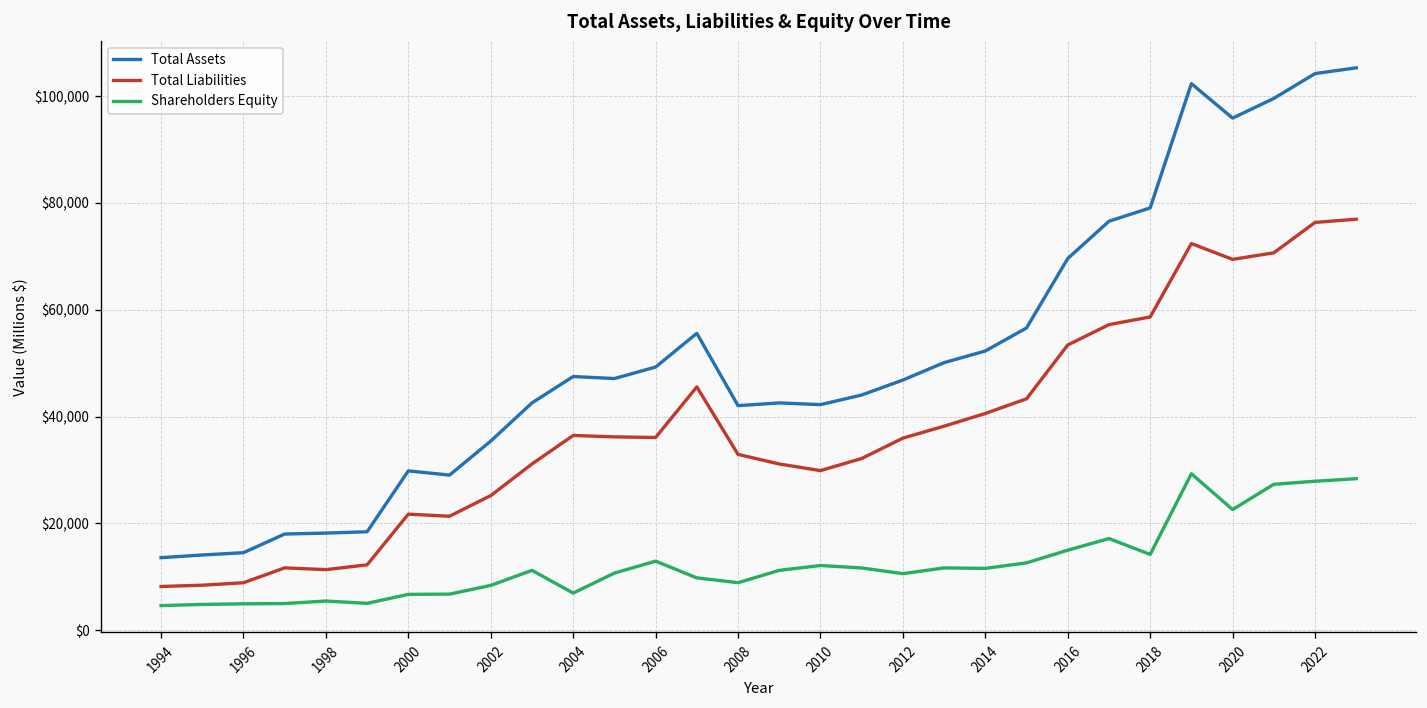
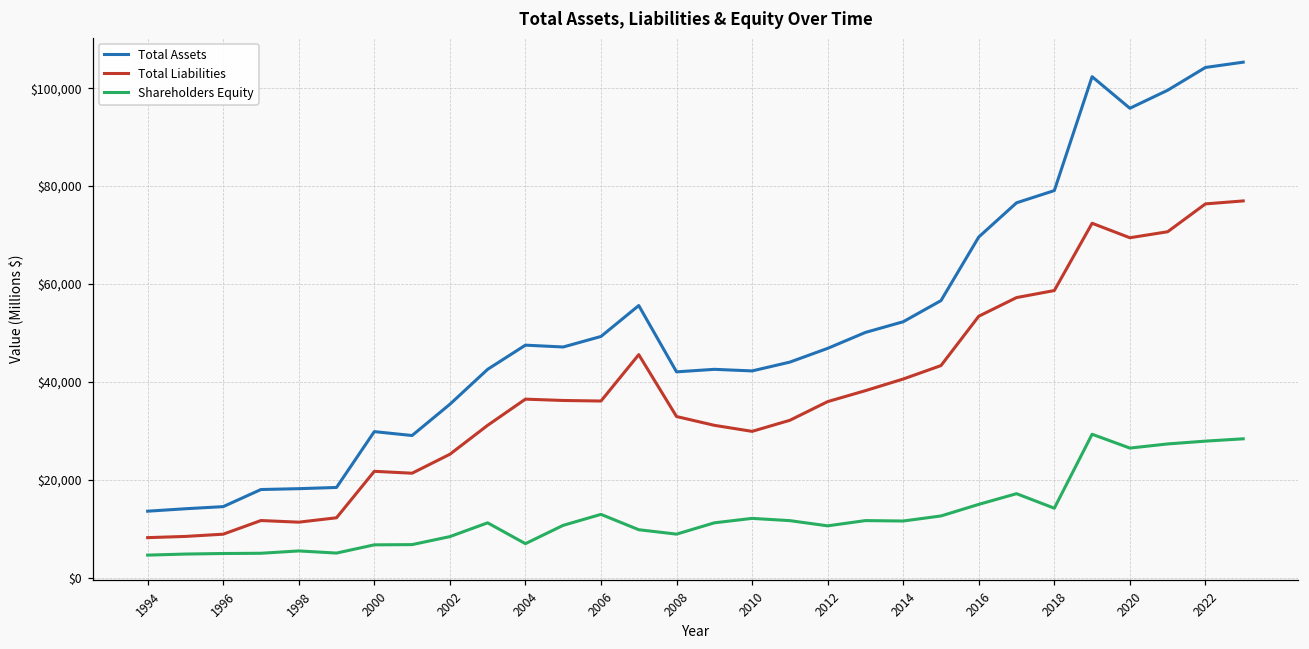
  {
    "Total Assets": {
      "1994": "$14,000",
      "1996": "$14,000",
      "1998": "$18,000",
      "2000": "$30,000",
      "2002": "$35,000",
      "2004": "$47,000",
      "2006": "$49,000",
      "2008": "$42,000",
      "2010": "$42,000",
      "2012": "$47,000",
      "2014": "$52,000",
      "2016": "$70,000",
      "2018": "$79,000",
      "2020": "$96,000",
      "2022": "$104,000"
    },
    "Total Liabilities": {
      "1994": "$8,000",
      "1996": "$9,000",
      "1998": "$11,000",
      "2000": "$22,000",
      "2002": "$25,000",
      "2004": "$36,000",
      "2006": "$36,000",
      "2008": "$33,000",
      "2010": "$30,000",
      "2012": "$36,000",
      "2014": "$41,000",
      "2016": "$53,000",
      "2018": "$59,000",
      "2020": "$69,000",
      "2022": "$76,000"
    },
    "Shareholders Equity": {
      "1994": "$5,000",
      "1996": "$5,000",
      "1998": "$5,000",
      "2000": "$7,000",
      "2002": "$8,000",
      "2004": "$7,000",
      "2006": "$13,000",
      "2008": "$9,000",
      "2010": "$12,000",
      "2012": "$11,000",
      "2014": "$12,000",
      "2016": "$15,000",
      "2018": "$14,000",
-     "2020": "$23,000",
+     "2020": "$26,000",
      "2022": "$28,000"
    }
  }
